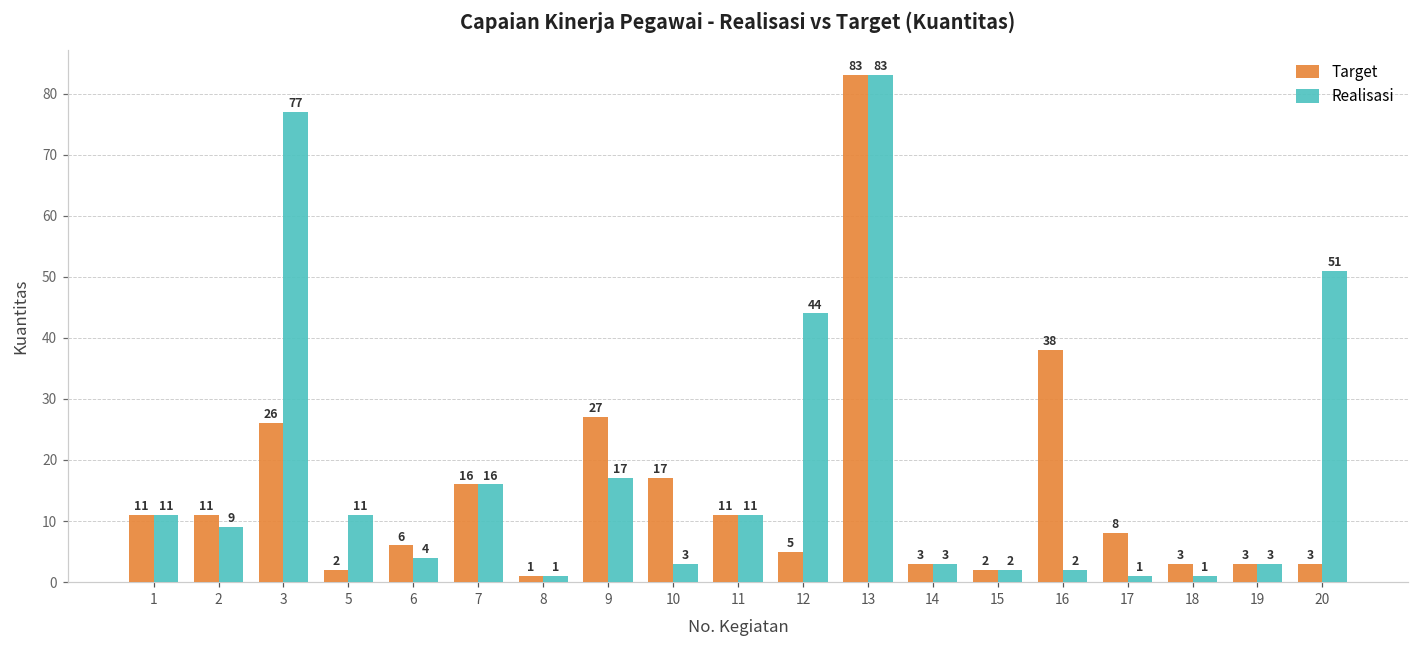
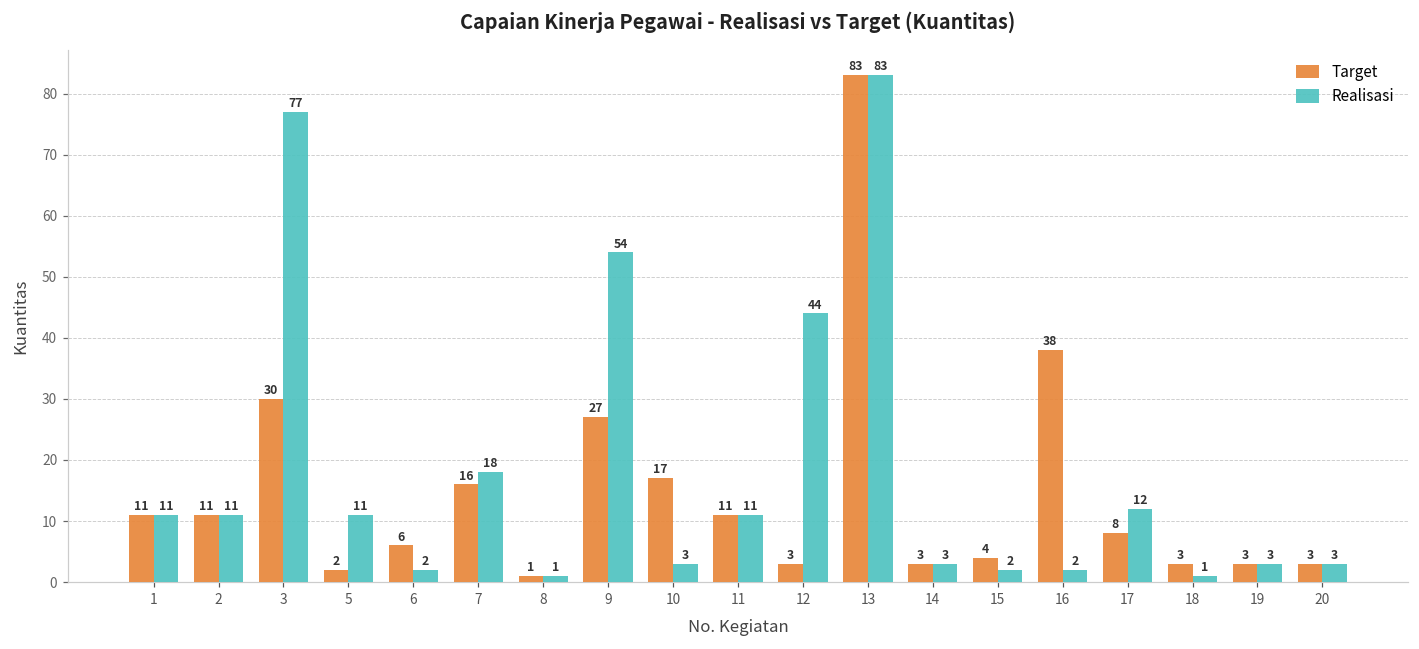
  {
    "Target": {
      "1": 11,
      "2": 11,
-     "3": 26,
+     "3": 30,
      "5": 2,
      "6": 6,
      "7": 16,
      "8": 1,
      "9": 27,
      "10": 17,
      "11": 11,
-     "12": 5,
+     "12": 3,
      "13": 83,
      "14": 3,
-     "15": 2,
+     "15": 4,
      "16": 38,
      "17": 8,
      "18": 3,
      "19": 3,
      "20": 3
    },
    "Realisasi": {
      "1": 11,
-     "2": 9,
+     "2": 11,
      "3": 77,
      "5": 11,
-     "6": 4,
-     "7": 16,
+     "6": 2,
+     "7": 18,
      "8": 1,
-     "9": 17,
+     "9": 54,
      "10": 3,
      "11": 11,
      "12": 44,
      "13": 83,
      "14": 3,
      "15": 2,
      "16": 2,
-     "17": 1,
+     "17": 12,
      "18": 1,
      "19": 3,
-     "20": 51
+     "20": 3
    }
  }
